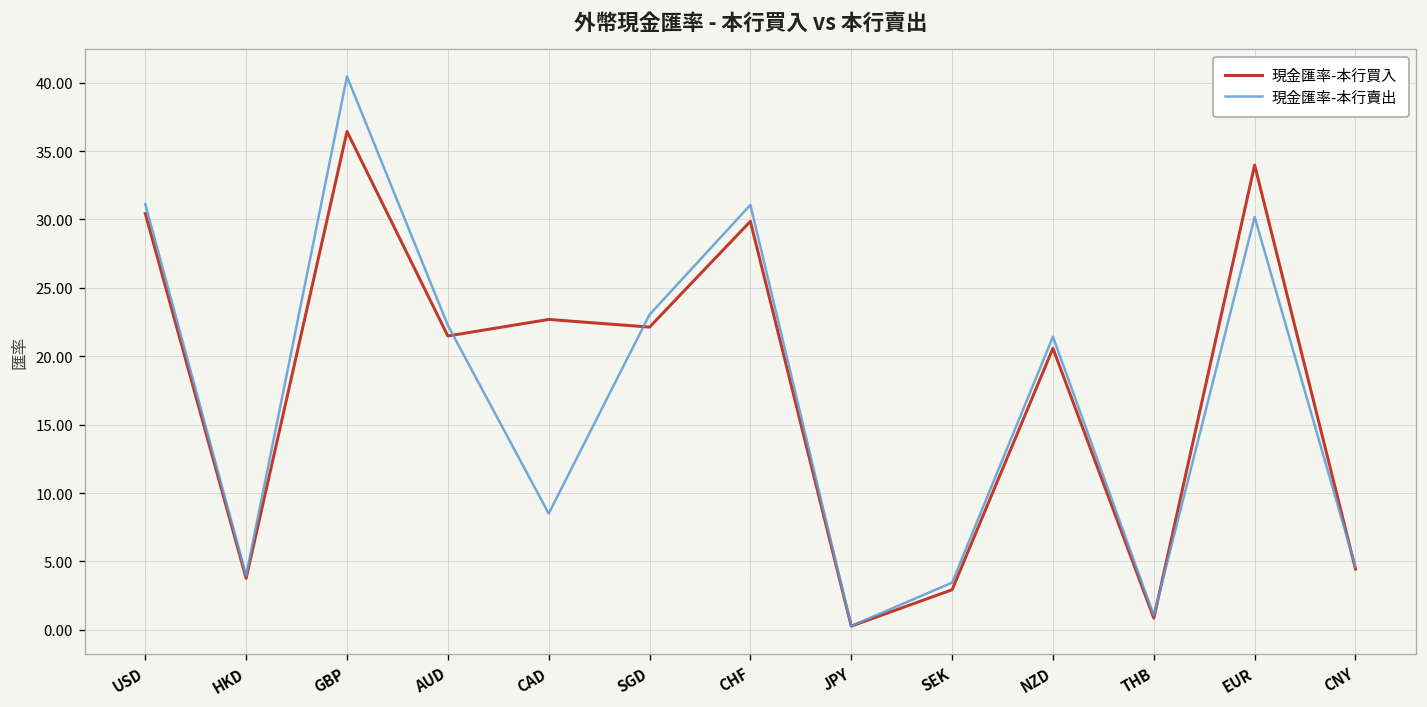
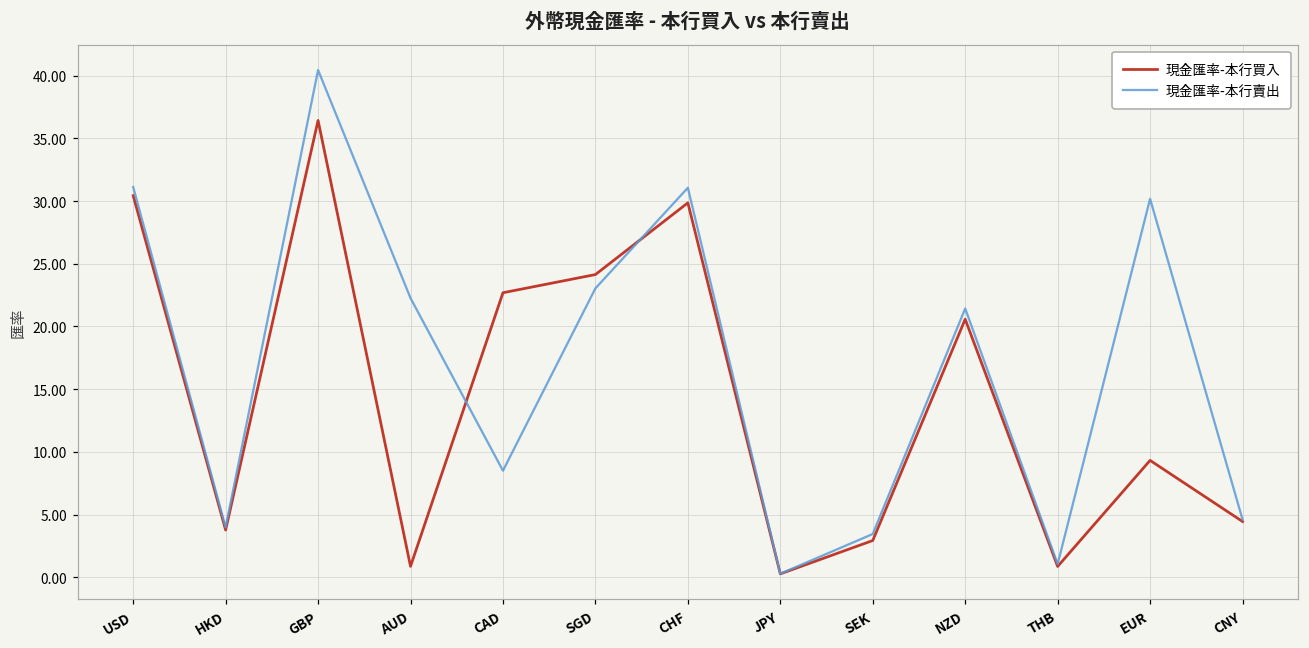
  {
    "現金匯率-本行買入": {
      "USD": 30.4,
      "GBP": 36.4,
-     "AUD": 21.5,
+     "AUD": 0.9,
      "CAD": 22.7,
-     "SGD": 22.1,
+     "SGD": 24.1,
      "CHF": 29.9,
      "SEK": 2.9,
      "NZD": 20.6,
-     "EUR": 34.0
+     "EUR": 9.3
    },
    "現金匯率-本行賣出": {
      "USD": 31.1,
      "GBP": 40.5,
      "AUD": 22.3,
      "CAD": 8.5,
      "SGD": 23.0,
      "CHF": 31.1,
      "SEK": 3.5,
      "NZD": 21.4,
      "EUR": 30.2
    }
  }
